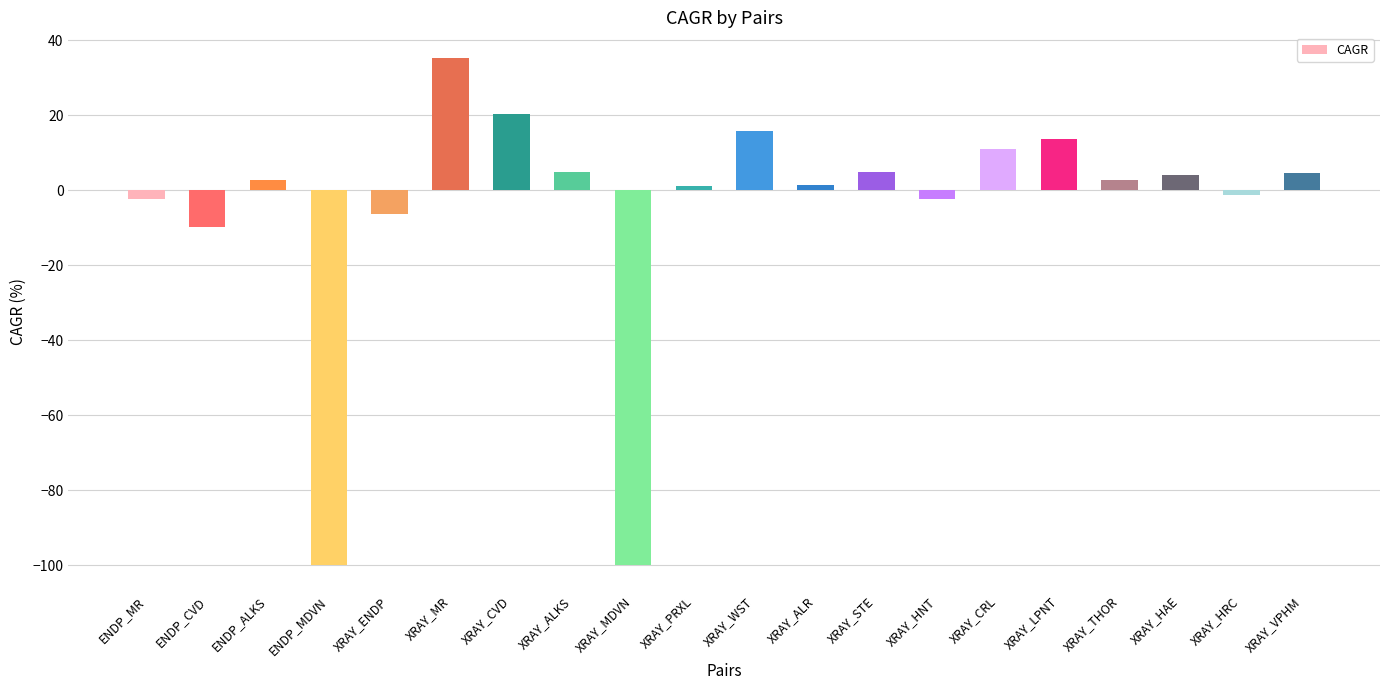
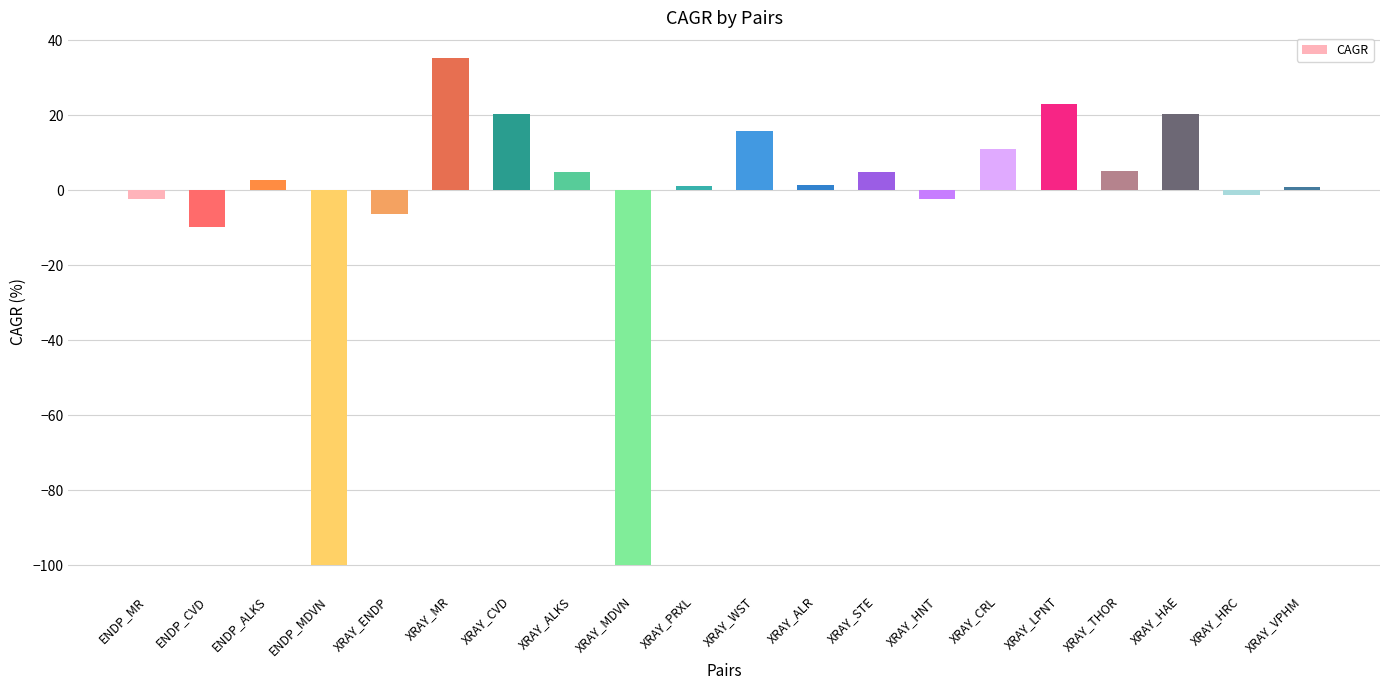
  {
    "ENDP_MR": -2,
    "ENDP_CVD": -10,
    "ENDP_ALKS": 3,
    "ENDP_MDVN": -100,
    "XRAY_ENDP": -6,
    "XRAY_MR": 35,
    "XRAY_CVD": 20,
    "XRAY_ALKS": 5,
    "XRAY_MDVN": -100,
    "XRAY_PRXL": 1,
    "XRAY_WST": 16,
    "XRAY_ALR": 1,
    "XRAY_STE": 5,
    "XRAY_HNT": -2,
    "XRAY_CRL": 11,
-   "XRAY_LPNT": 14,
-   "XRAY_THOR": 3,
-   "XRAY_HAE": 4,
+   "XRAY_LPNT": 23,
+   "XRAY_THOR": 5,
+   "XRAY_HAE": 20,
    "XRAY_HRC": -1,
-   "XRAY_VPHM": 5
+   "XRAY_VPHM": 1
  }
